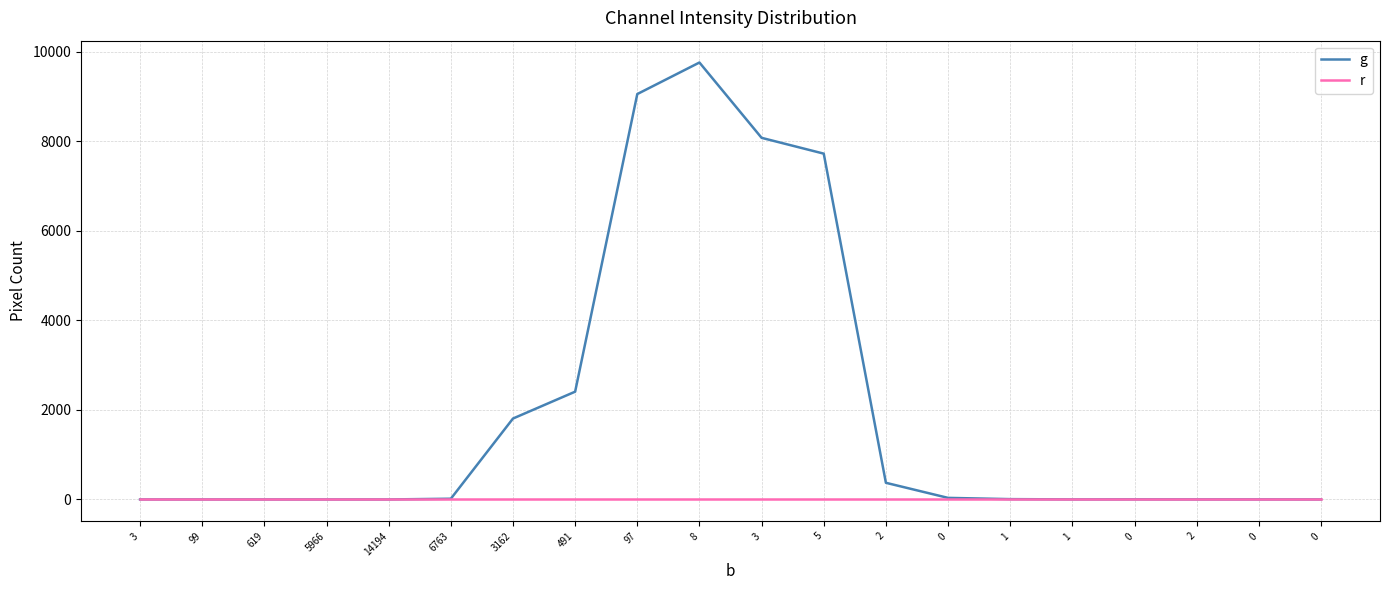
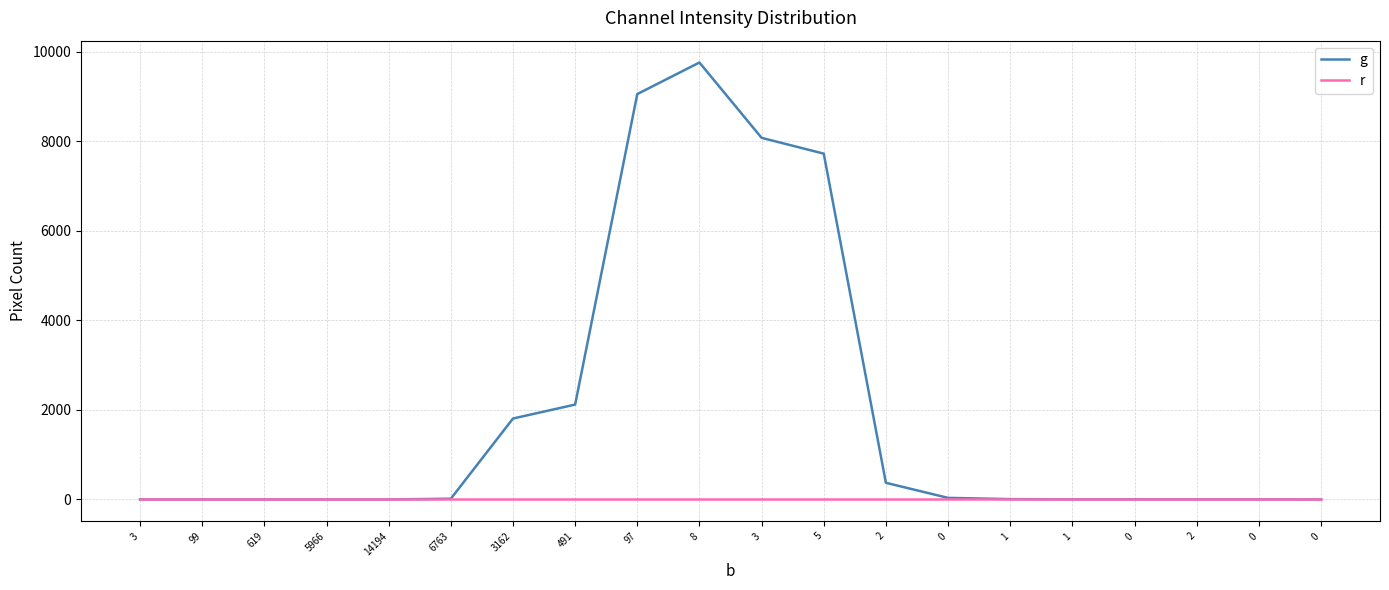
  {
    "g": {
      "3162": 1800,
-     "491": 2400,
+     "491": 2100,
      "97": 9100,
      "8": 9800,
      "5": 7700
    },
    "r": {
      "3162": 0,
      "491": 0,
      "97": 0,
      "8": 0,
      "5": 0
    }
  }
